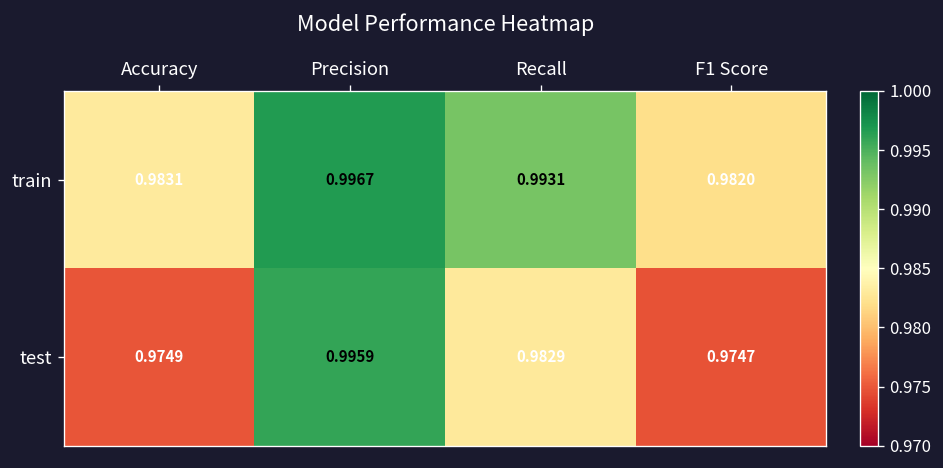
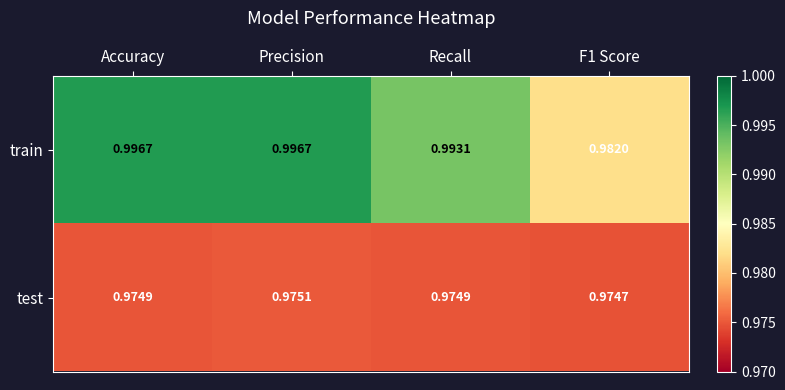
  {
    "train": {
-     "Accuracy": 0.9831,
+     "Accuracy": 0.9967,
      "Precision": 0.9967,
      "Recall": 0.9931,
      "F1 Score": 0.9820
    },
    "test": {
      "Accuracy": 0.9749,
-     "Precision": 0.9959,
-     "Recall": 0.9829,
+     "Precision": 0.9751,
+     "Recall": 0.9749,
      "F1 Score": 0.9747
    }
  }
